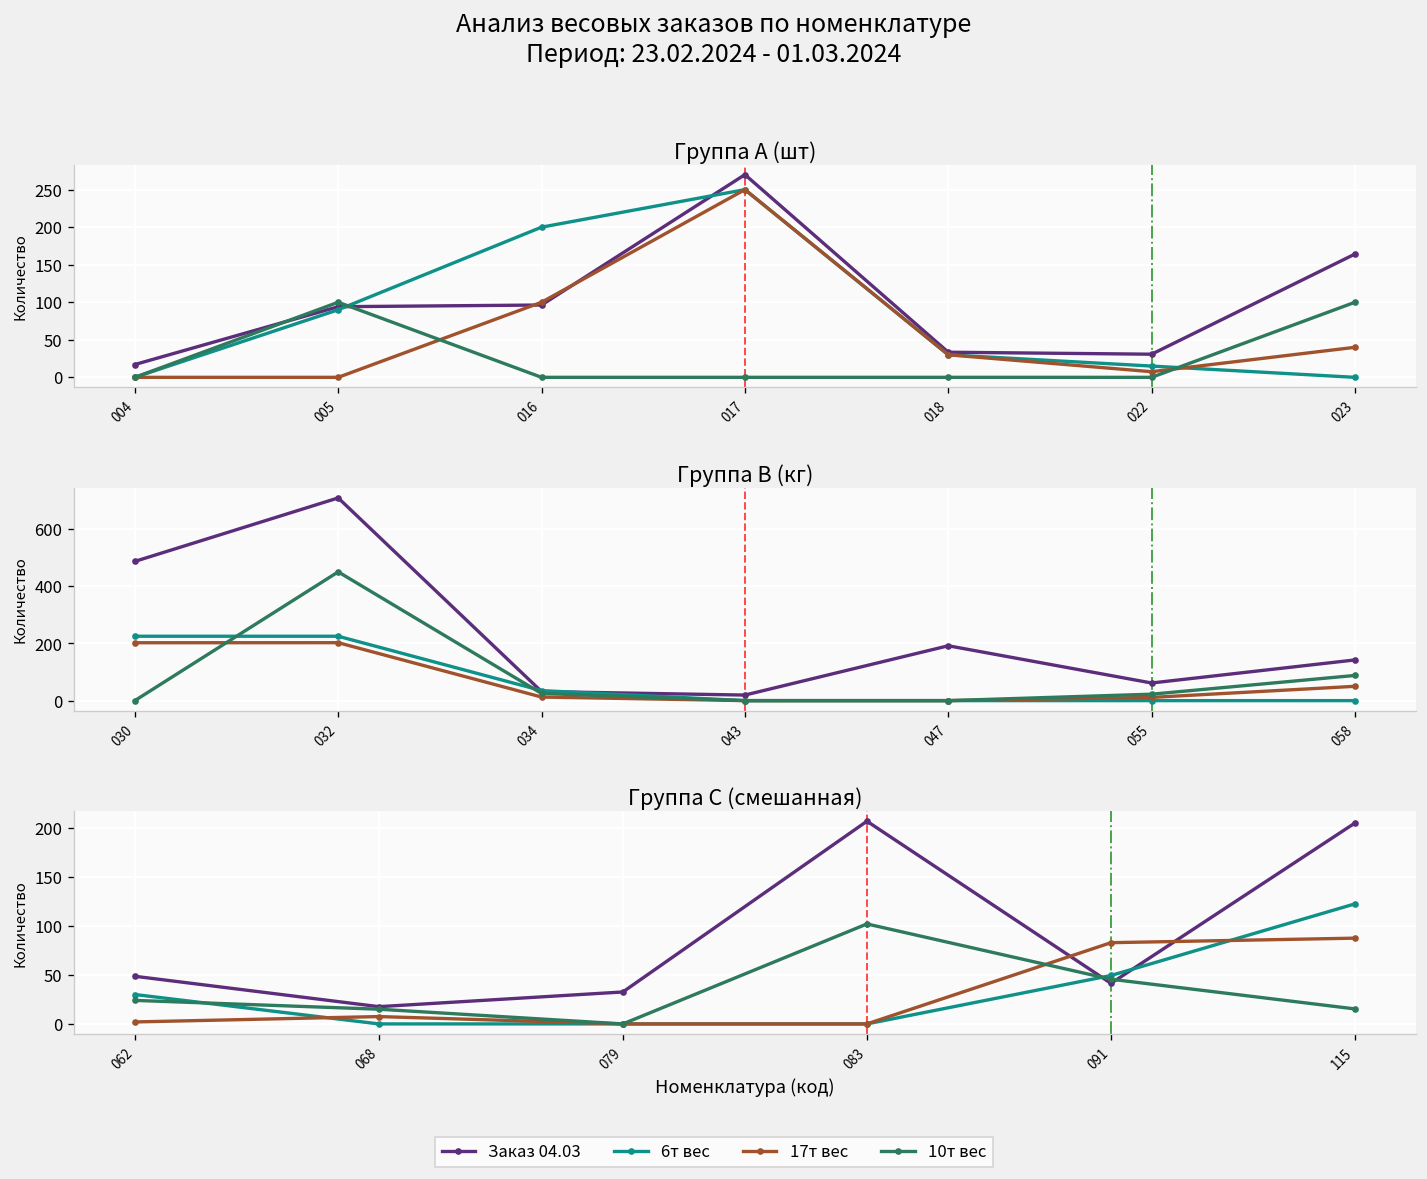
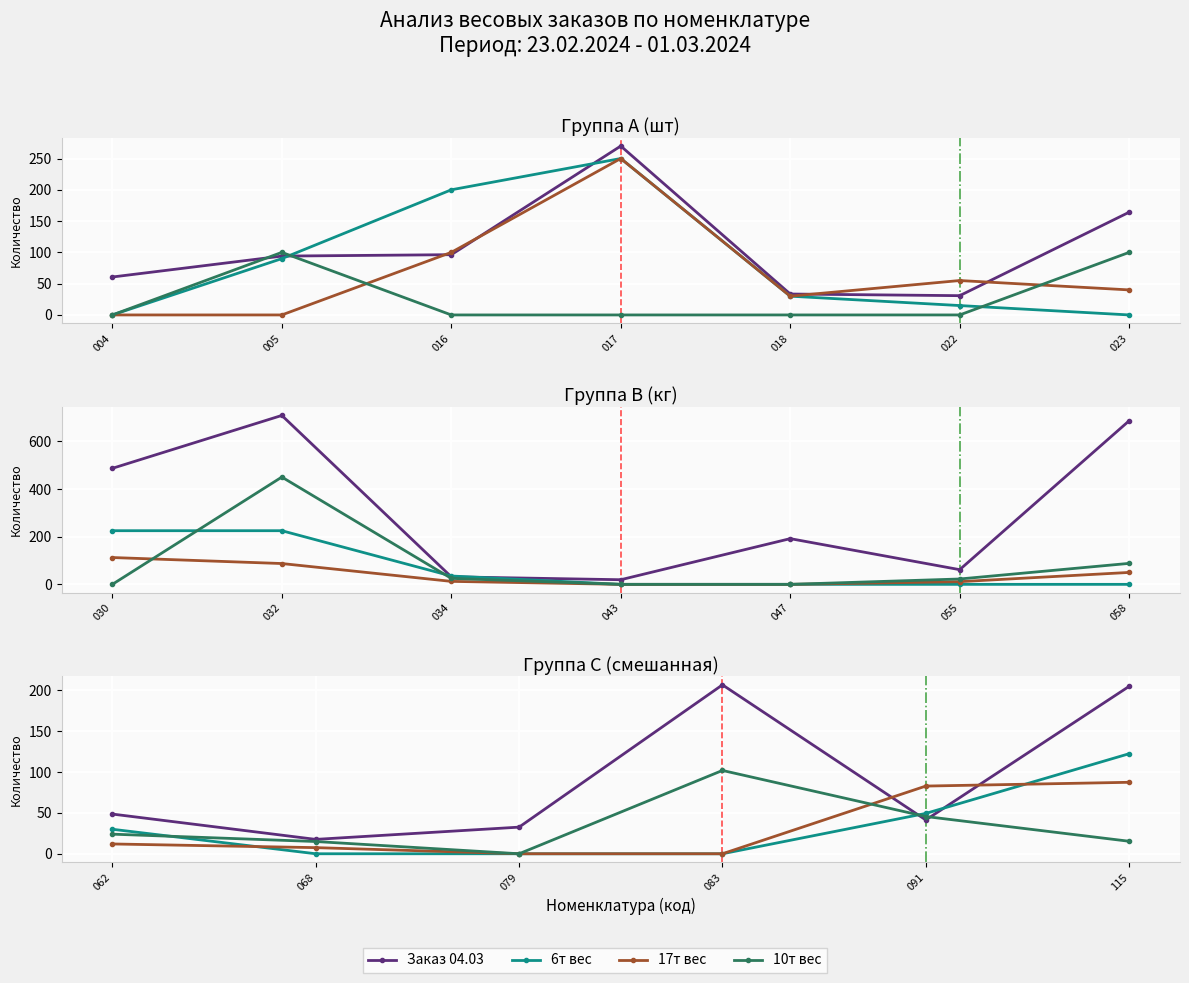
  {
    "Группа A (шт)": {
      "Заказ 04.03": {
-       "004": 20,
+       "004": 60,
        "005": 90,
        "017": 270,
        "022": 30,
        "023": 160
      },
      "17т вес": {
        "005": 0,
-       "022": 10,
+       "022": 60,
        "023": 40
      }
    },
    "Группа B (кг)": {
      "Заказ 04.03": {
        "030": 490,
        "032": 710,
        "043": 20,
        "047": 190,
        "055": 60,
-       "058": 140
+       "058": 690
      },
      "17т вес": {
-       "030": 200,
-       "032": 200,
+       "030": 110,
+       "032": 90,
        "034": 10,
        "055": 10,
        "058": 50
      }
    },
    "Группа C (смешанная)": {
      "Заказ 04.03": {
        "062": 50,
        "079": 30,
        "083": 210,
        "091": 40,
        "115": 210
      },
      "17т вес": {
-       "062": 0,
+       "062": 10,
        "068": 10,
        "091": 80,
        "115": 90
      }
    }
  }
